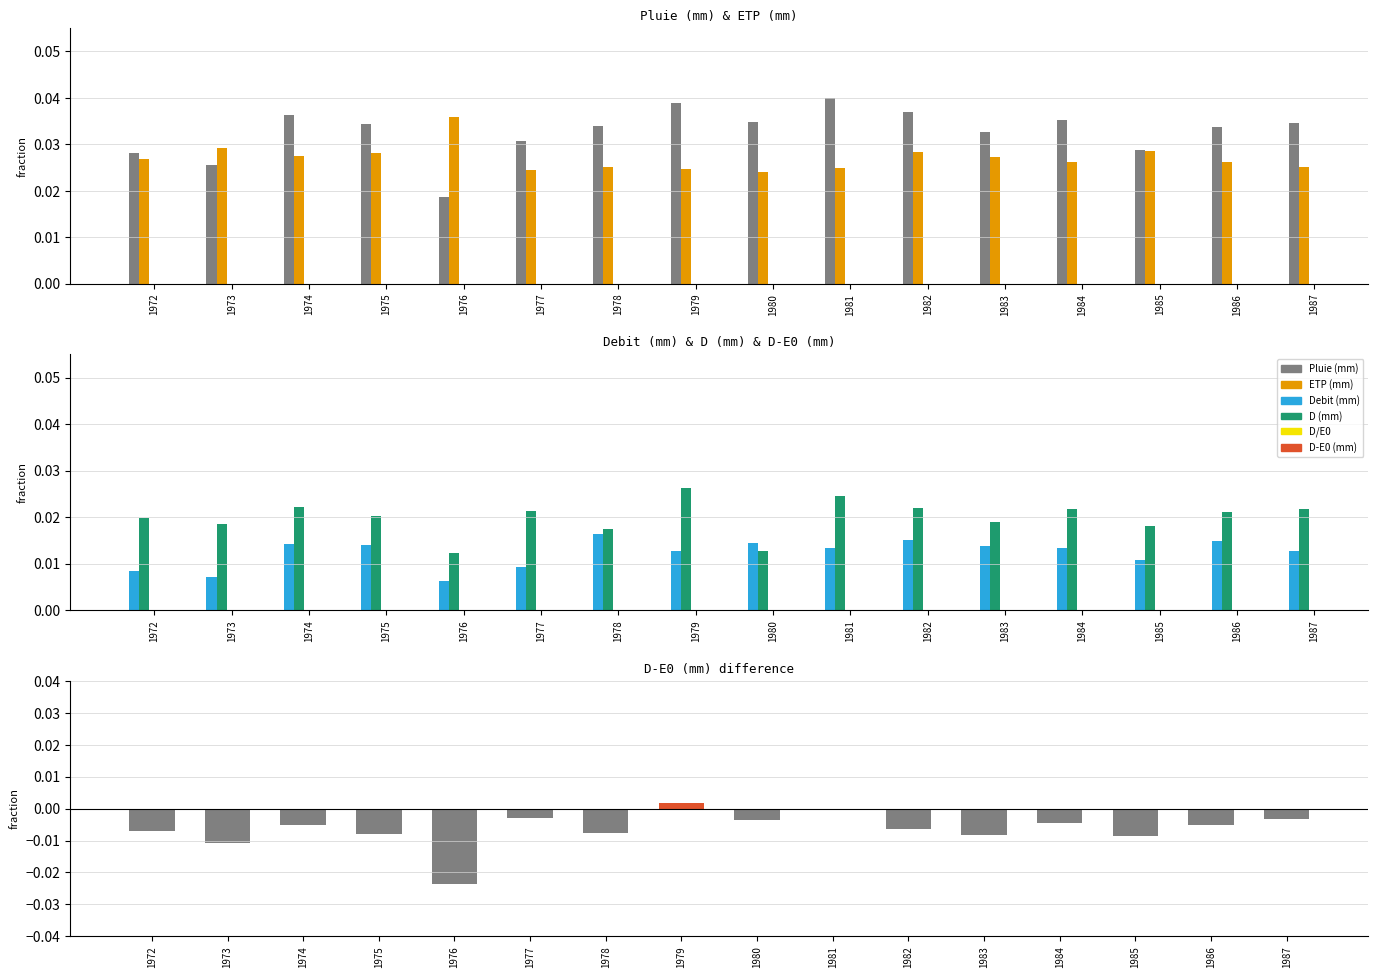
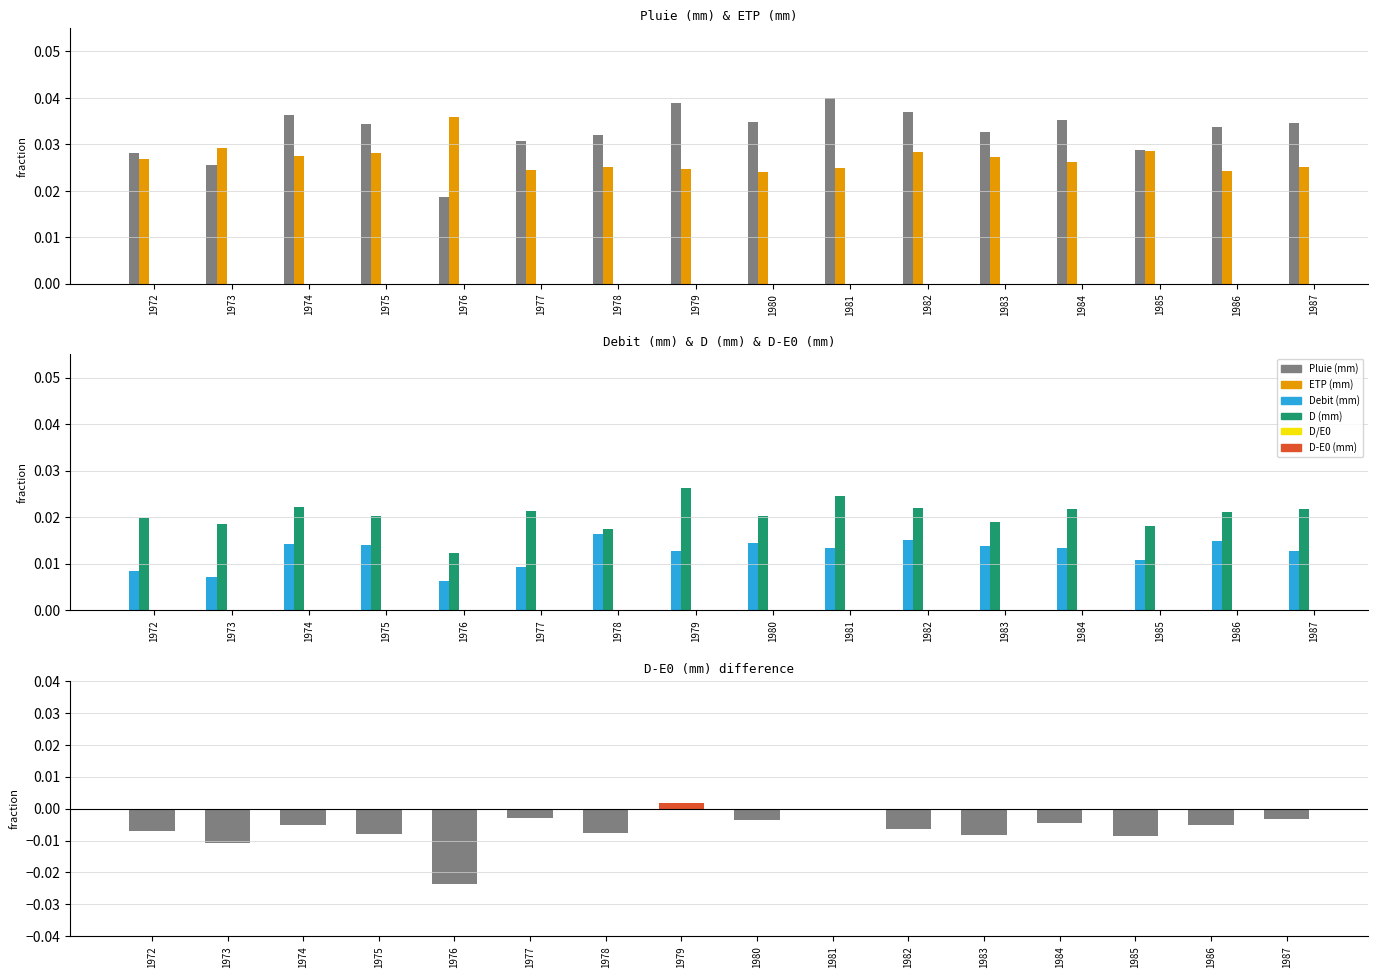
  {
    "Pluie (mm) & ETP (mm)": {
      "Pluie (mm)": {
        "1972": 0.028,
        "1973": 0.025,
        "1974": 0.036,
        "1975": 0.034,
        "1976": 0.019,
        "1977": 0.031,
-       "1978": 0.034,
+       "1978": 0.032,
        "1979": 0.039,
        "1980": 0.035,
        "1981": 0.040,
        "1982": 0.037,
        "1983": 0.033,
        "1984": 0.035,
        "1985": 0.029,
        "1986": 0.034,
        "1987": 0.035
      },
      "ETP (mm)": {
        "1972": 0.027,
        "1973": 0.029,
        "1974": 0.027,
        "1975": 0.028,
        "1976": 0.036,
        "1977": 0.024,
        "1978": 0.025,
        "1979": 0.025,
        "1980": 0.024,
        "1981": 0.025,
        "1982": 0.028,
        "1983": 0.027,
        "1984": 0.026,
        "1985": 0.028,
-       "1986": 0.026,
+       "1986": 0.024,
        "1987": 0.025
      }
    },
    "Debit (mm) & D (mm) & D-E0 (mm)": {
      "Debit (mm)": {
        "1972": 0.008,
        "1973": 0.007,
        "1974": 0.014,
        "1975": 0.014,
        "1976": 0.006,
        "1977": 0.009,
        "1978": 0.016,
        "1979": 0.013,
        "1980": 0.014,
        "1981": 0.013,
        "1982": 0.015,
        "1983": 0.014,
        "1984": 0.013,
        "1985": 0.011,
        "1986": 0.015,
        "1987": 0.013
      },
      "D (mm)": {
        "1972": 0.020,
        "1973": 0.018,
        "1974": 0.022,
        "1975": 0.020,
        "1976": 0.012,
        "1977": 0.021,
        "1978": 0.017,
        "1979": 0.026,
-       "1980": 0.013,
+       "1980": 0.020,
        "1981": 0.025,
        "1982": 0.022,
        "1983": 0.019,
        "1984": 0.022,
        "1985": 0.018,
        "1986": 0.021,
        "1987": 0.022
      }
    },
    "D-E0 (mm) difference": {
      "1972": -0.007,
      "1973": -0.011,
      "1974": -0.005,
      "1975": -0.008,
      "1976": -0.024,
      "1977": -0.003,
      "1978": -0.008,
      "1979": 0.002,
      "1980": -0.004,
      "1982": -0.007,
      "1983": -0.008,
      "1984": -0.004,
      "1985": -0.009,
      "1986": -0.005,
      "1987": -0.003
    }
  }
